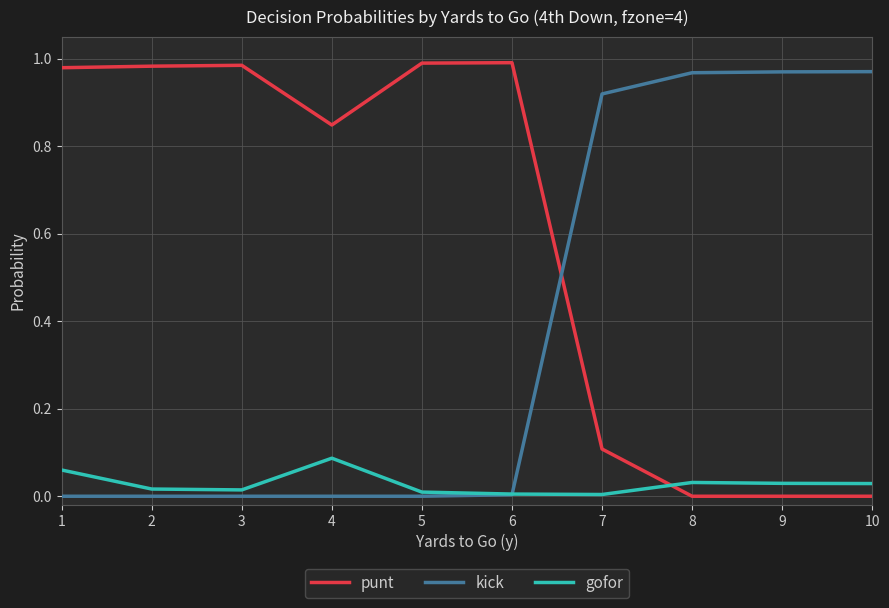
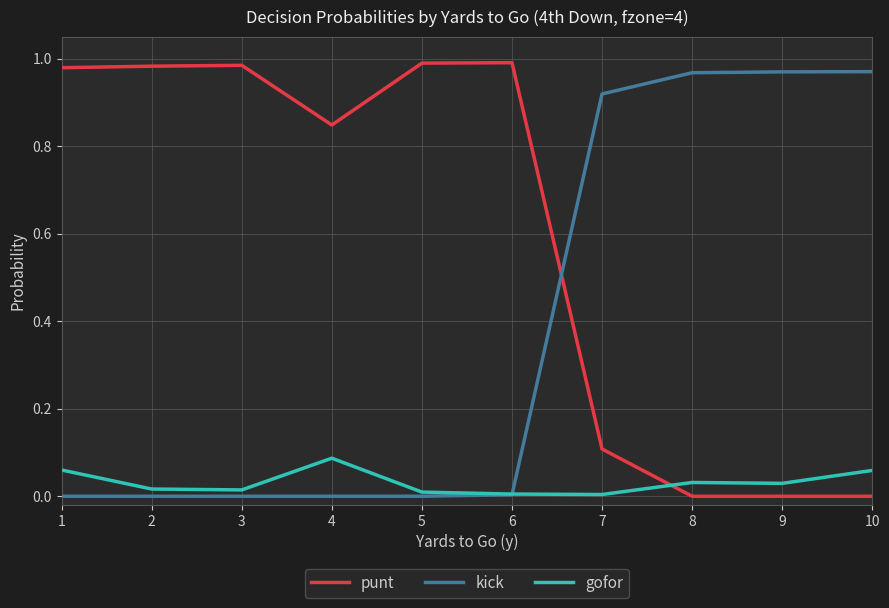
  {
    "punt": {
      "1": 0.98,
      "2": 0.98,
      "3": 0.99,
      "4": 0.85,
      "5": 0.99,
      "6": 0.99,
      "7": 0.11,
      "8": 0.00,
      "9": 0.00,
      "10": 0.00
    },
    "kick": {
      "1": 0.00,
      "2": 0.00,
      "3": 0.00,
      "4": 0.00,
      "5": 0.00,
      "7": 0.92,
      "8": 0.97,
      "9": 0.97,
      "10": 0.97
    },
    "gofor": {
      "1": 0.06,
      "2": 0.02,
      "3": 0.01,
      "4": 0.09,
      "5": 0.01,
      "7": 0.00,
      "8": 0.03,
      "9": 0.03,
-     "10": 0.03
+     "10": 0.06
    }
  }
